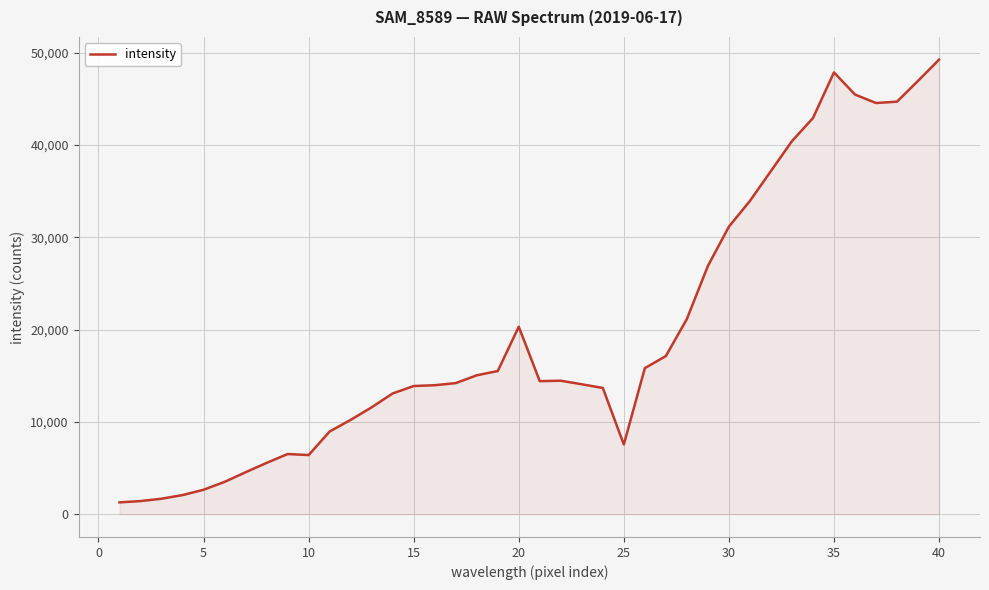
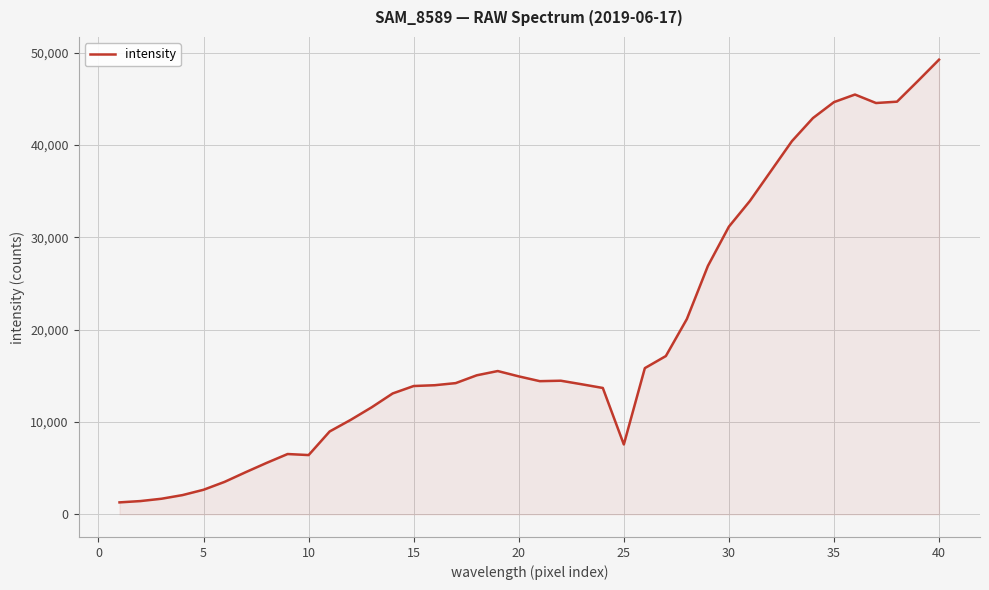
  {
    "5": "3,000",
    "10": "6,000",
    "15": "14,000",
-   "20": "20,000",
+   "20": "15,000",
    "25": "8,000",
    "30": "31,000",
-   "35": "48,000",
+   "35": "45,000",
    "40": "49,000"
  }
